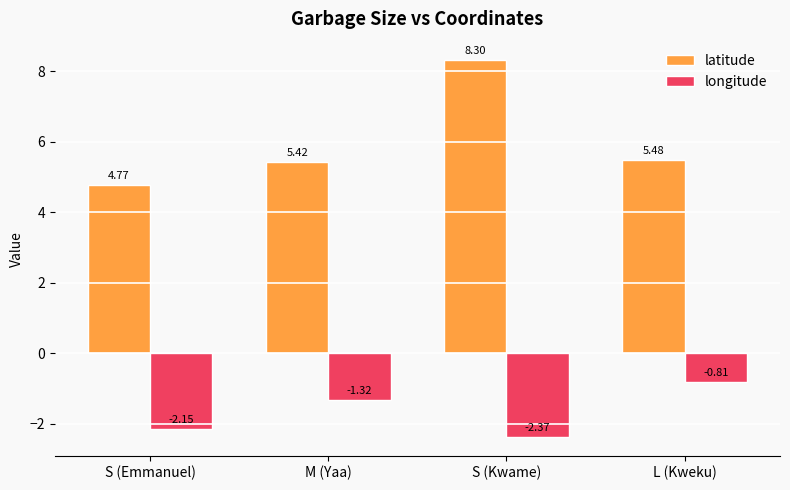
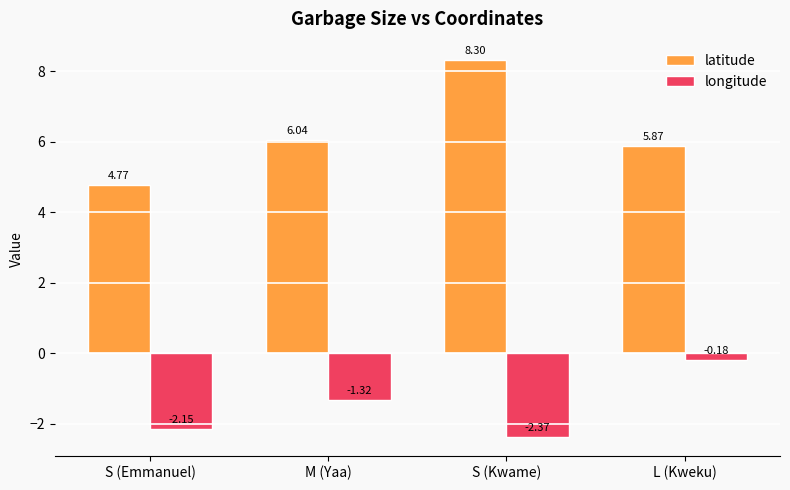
  {
    "latitude": {
      "S (Emmanuel)": 4.77,
-     "M (Yaa)": 5.42,
+     "M (Yaa)": 6.04,
      "S (Kwame)": 8.30,
-     "L (Kweku)": 5.48
+     "L (Kweku)": 5.87
    },
    "longitude": {
      "S (Emmanuel)": -2.15,
      "M (Yaa)": -1.32,
      "S (Kwame)": -2.37,
-     "L (Kweku)": -0.81
+     "L (Kweku)": -0.18
    }
  }
